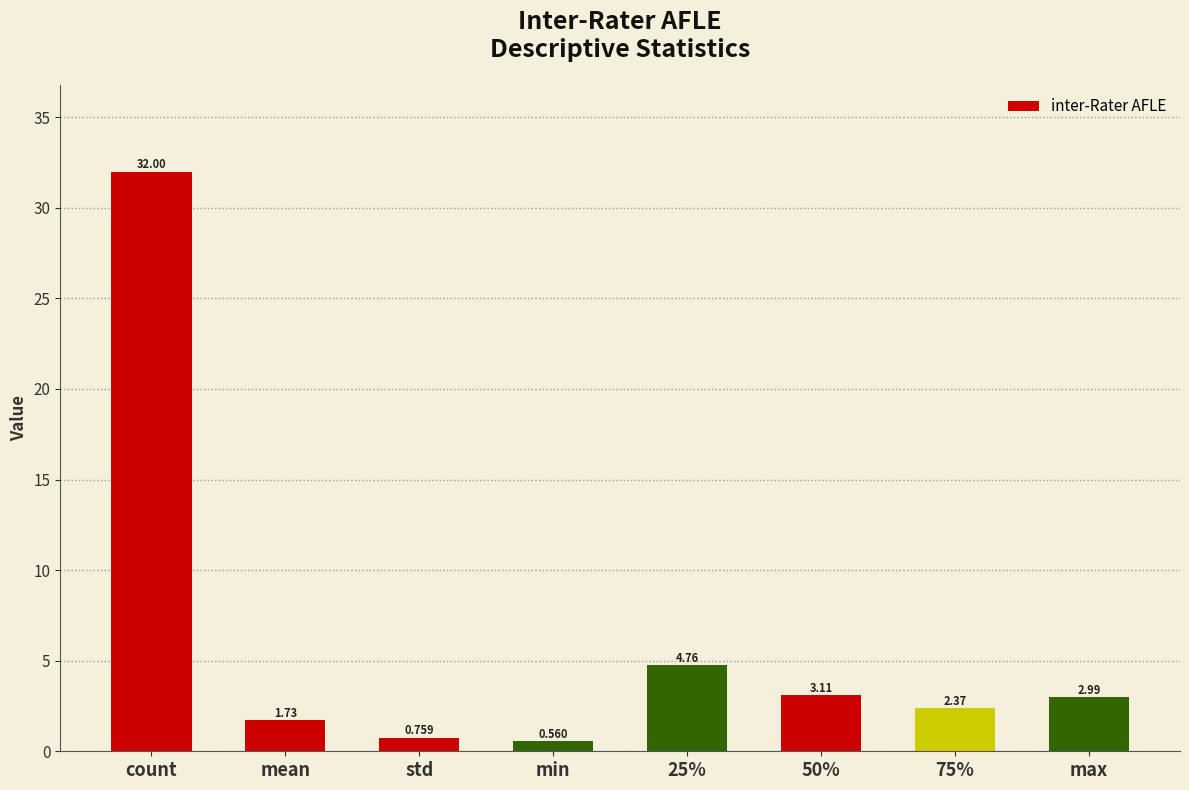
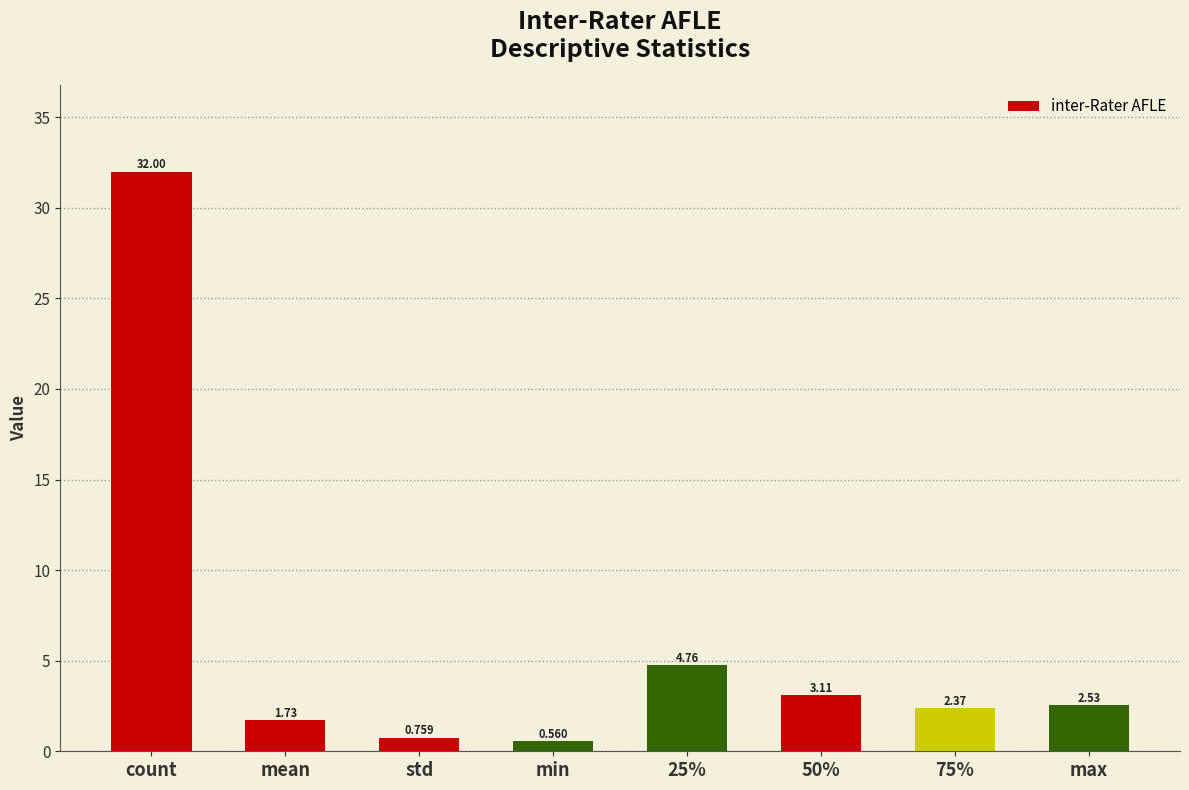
  {
    "count": 32.00,
    "mean": 1.73,
    "std": 0.759,
    "min": 0.560,
    "25%": 4.76,
    "50%": 3.11,
    "75%": 2.37,
-   "max": 2.99
+   "max": 2.53
  }
